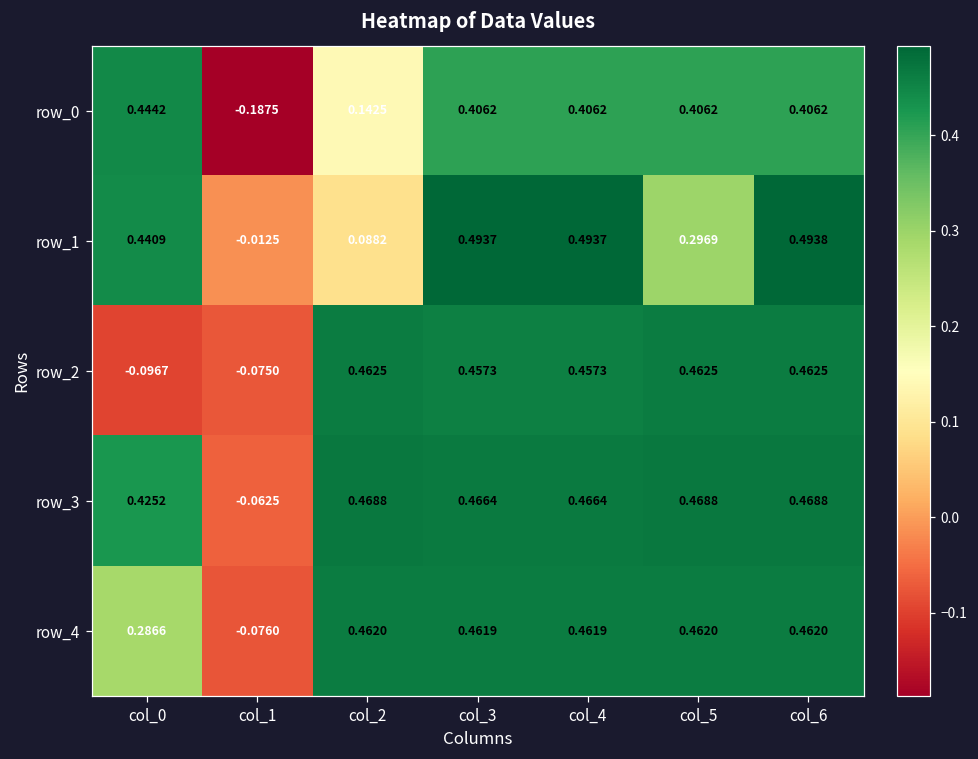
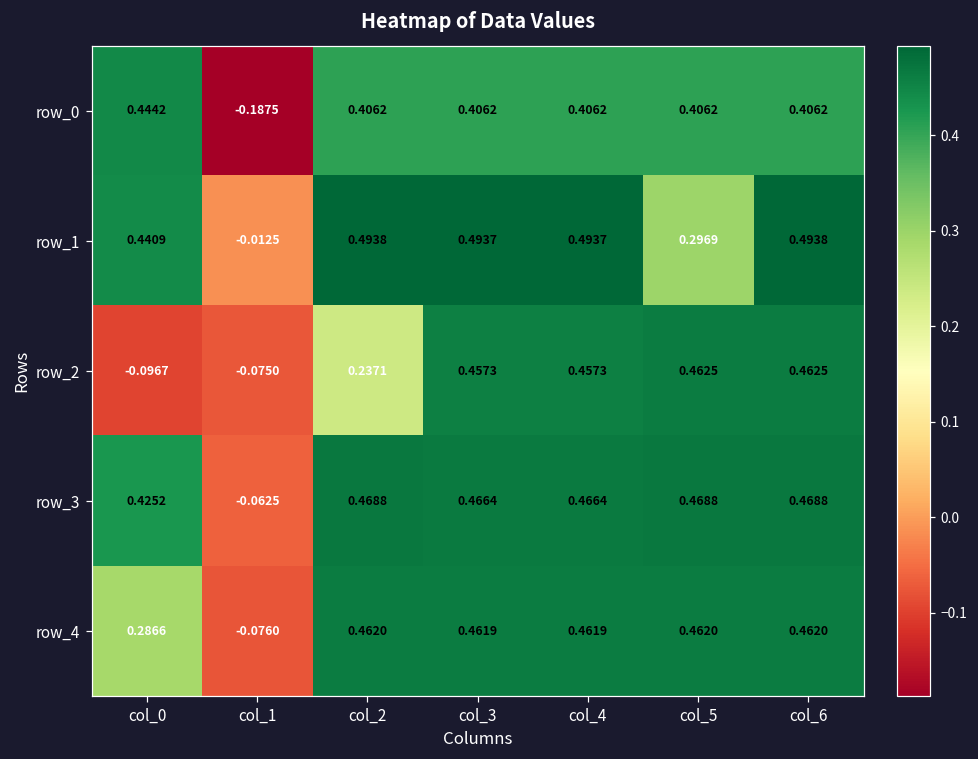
  {
    "row_0": {
      "col_0": 0.4442,
      "col_1": -0.1875,
-     "col_2": 0.1425,
+     "col_2": 0.4062,
      "col_3": 0.4062,
      "col_4": 0.4062,
      "col_5": 0.4062,
      "col_6": 0.4062
    },
    "row_1": {
      "col_0": 0.4409,
      "col_1": -0.0125,
-     "col_2": 0.0882,
+     "col_2": 0.4938,
      "col_3": 0.4937,
      "col_4": 0.4937,
      "col_5": 0.2969,
      "col_6": 0.4938
    },
    "row_2": {
      "col_0": -0.0967,
      "col_1": -0.0750,
-     "col_2": 0.4625,
+     "col_2": 0.2371,
      "col_3": 0.4573,
      "col_4": 0.4573,
      "col_5": 0.4625,
      "col_6": 0.4625
    },
    "row_3": {
      "col_0": 0.4252,
      "col_1": -0.0625,
      "col_2": 0.4688,
      "col_3": 0.4664,
      "col_4": 0.4664,
      "col_5": 0.4688,
      "col_6": 0.4688
    },
    "row_4": {
      "col_0": 0.2866,
      "col_1": -0.0760,
      "col_2": 0.4620,
      "col_3": 0.4619,
      "col_4": 0.4619,
      "col_5": 0.4620,
      "col_6": 0.4620
    }
  }
